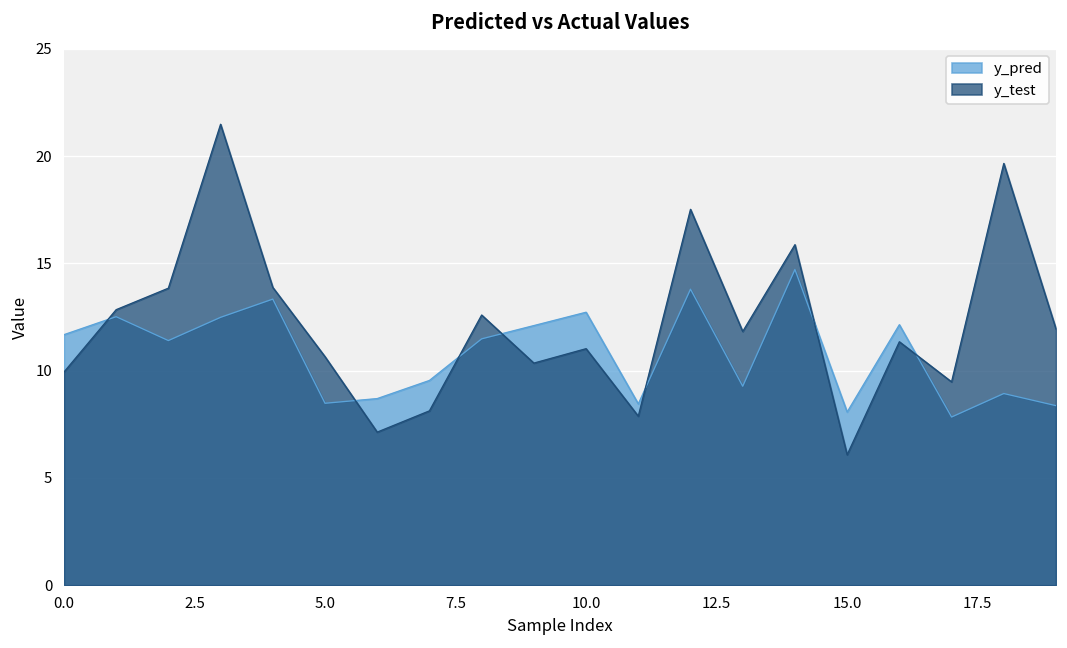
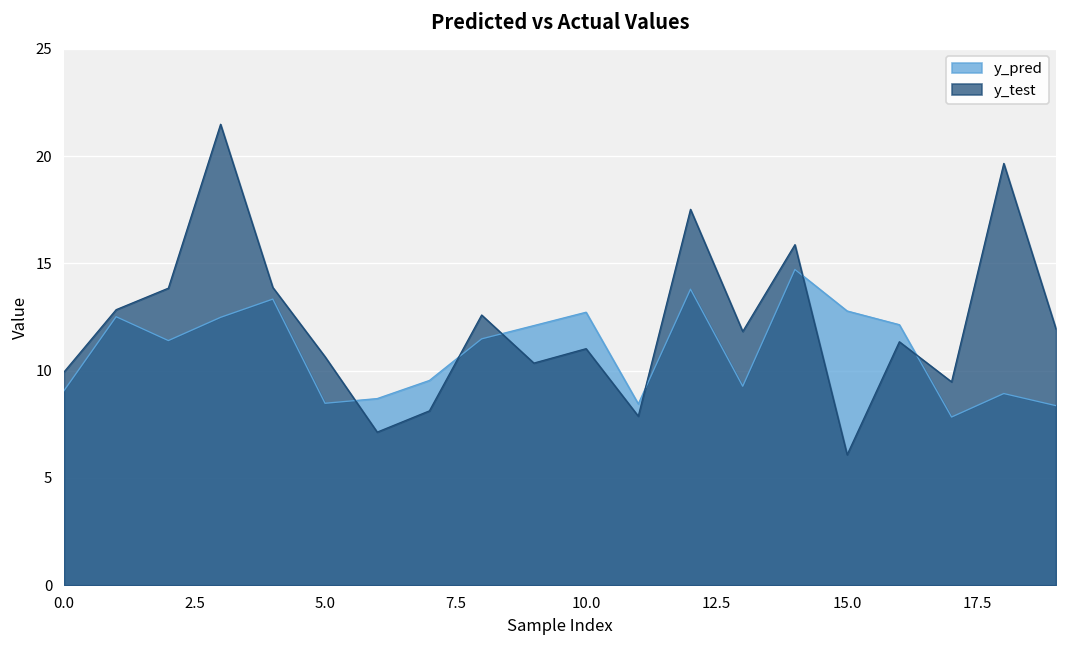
  {
    "y_pred": {
-     "0.0": 11.7,
+     "0.0": 9.1,
      "5.0": 8.5,
      "10.0": 12.7,
-     "15.0": 8.1
+     "15.0": 12.8
    },
    "y_test": {
      "0.0": 9.9,
      "5.0": 10.7,
      "10.0": 11.0,
      "15.0": 6.1
    }
  }
